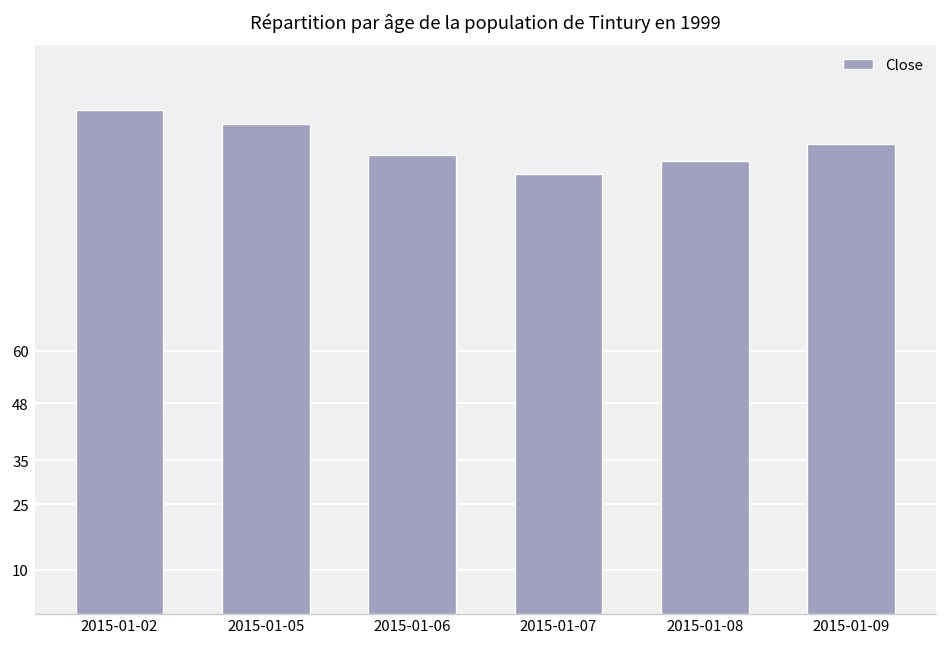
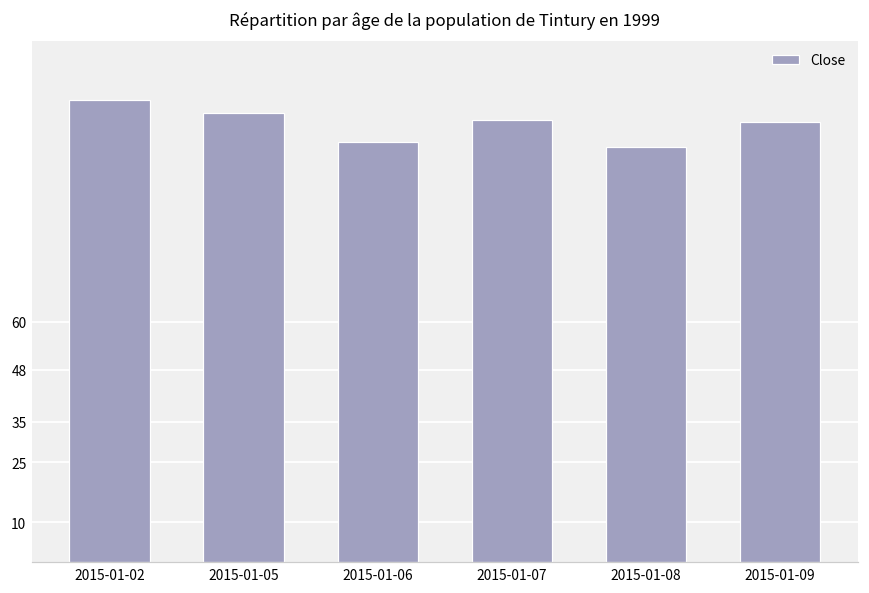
  {
    "2015-01-02": 115,
    "2015-01-05": 112,
    "2015-01-06": 105,
-   "2015-01-07": 100,
+   "2015-01-07": 110,
    "2015-01-08": 104,
-   "2015-01-09": 107
+   "2015-01-09": 110
  }
